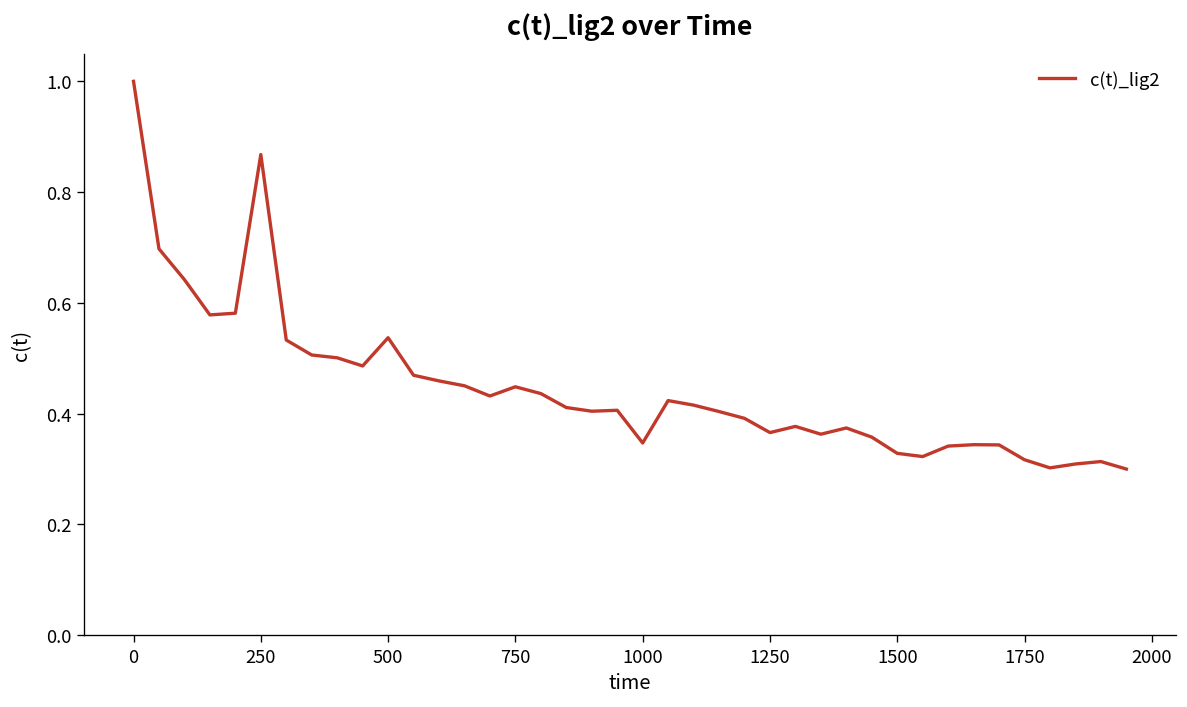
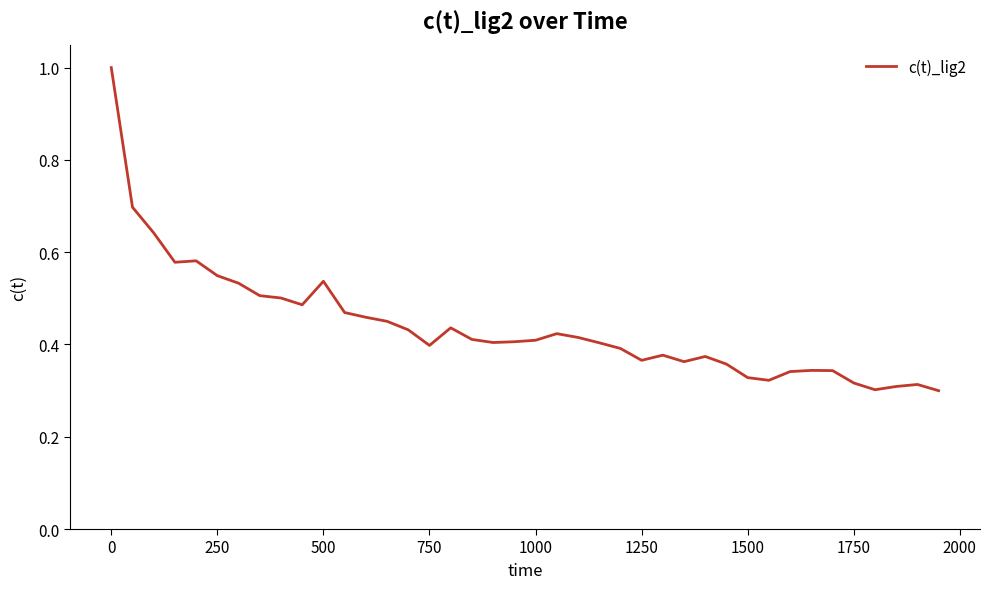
  {
    "0": 1.00,
-   "250": 0.87,
+   "250": 0.55,
    "500": 0.54,
-   "750": 0.45,
-   "1000": 0.35,
+   "750": 0.40,
+   "1000": 0.41,
    "1250": 0.37,
    "1500": 0.33,
    "1750": 0.32
  }
